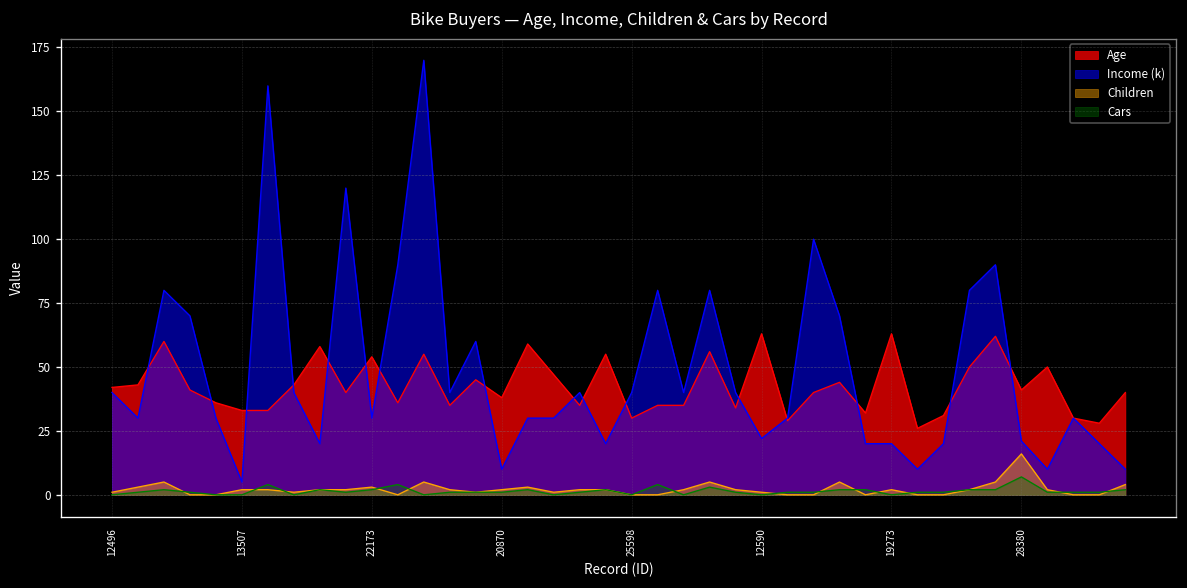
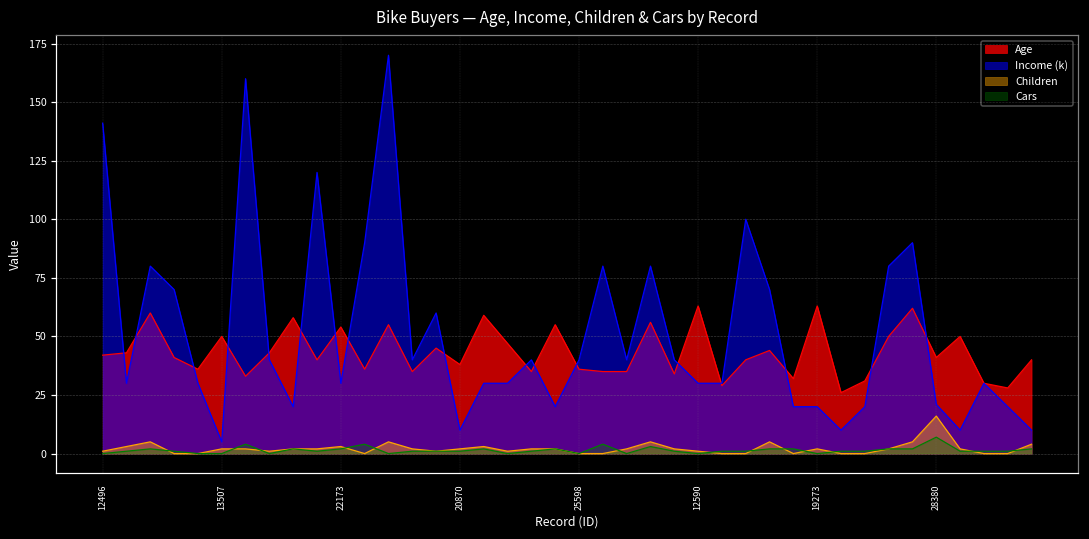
  {
    "Age": {
      "12496": 42,
-     "13507": 33,
+     "13507": 50,
      "22173": 54,
      "20870": 38,
-     "25598": 30,
+     "25598": 36,
      "12590": 63,
      "19273": 63,
      "28380": 41
    },
    "Income (k)": {
-     "12496": 40,
+     "12496": 141,
      "13507": 5,
      "22173": 30,
      "20870": 10,
      "25598": 40,
-     "12590": 22,
+     "12590": 30,
      "19273": 20,
      "28380": 21
    },
    "Children": {
      "13507": 2,
      "19273": 2,
      "28380": 16
    },
    "Cars": {
      "13507": 0,
      "19273": 0,
      "28380": 7
    }
  }
